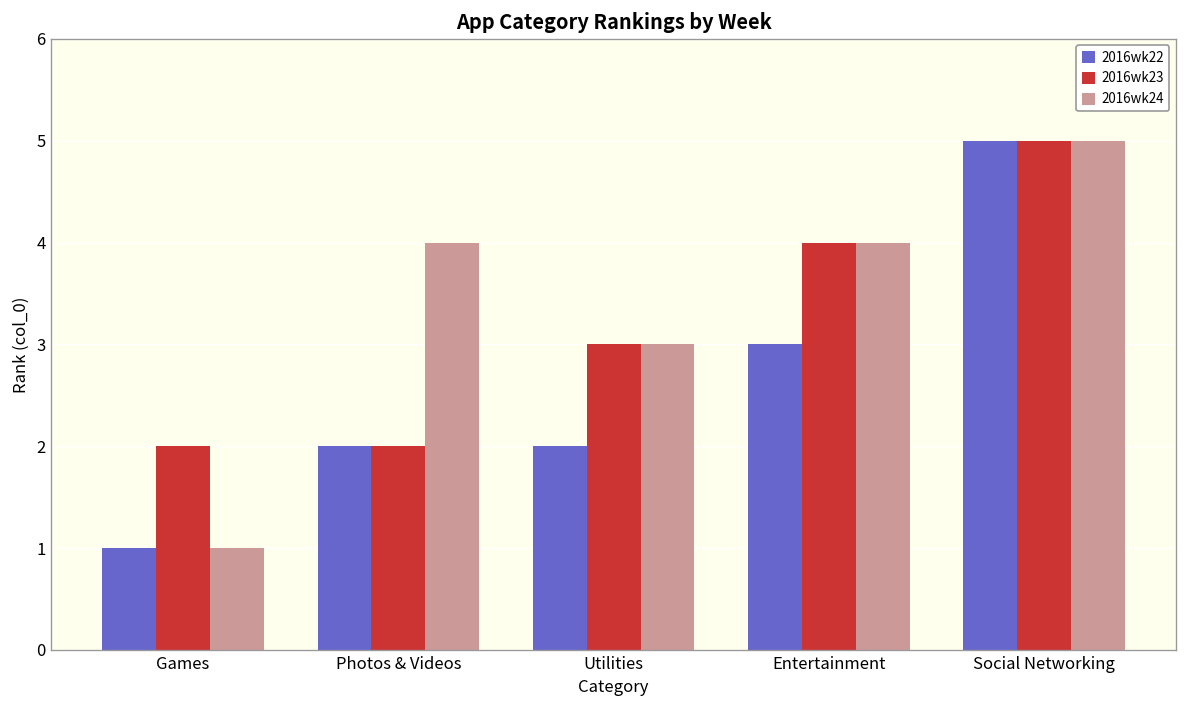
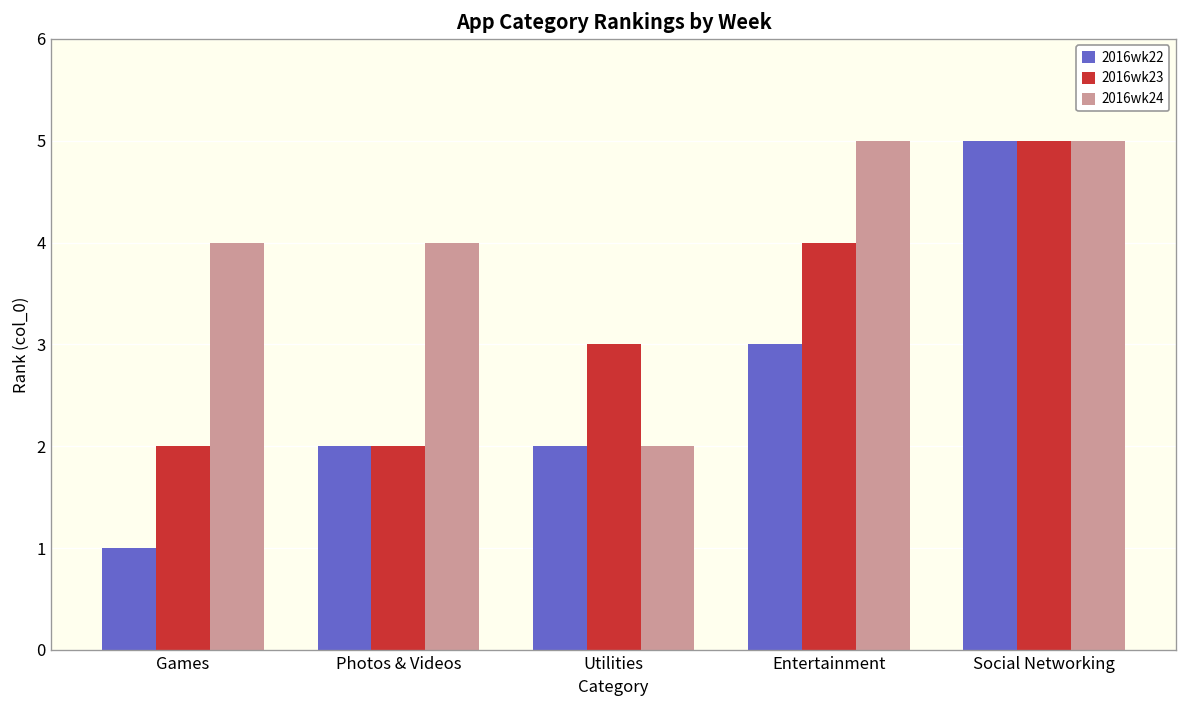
  {
    "2016wk22": {
      "Games": 1,
      "Photos & Videos": 2,
      "Utilities": 2,
      "Entertainment": 3,
      "Social Networking": 5
    },
    "2016wk23": {
      "Games": 2,
      "Photos & Videos": 2,
      "Utilities": 3,
      "Entertainment": 4,
      "Social Networking": 5
    },
    "2016wk24": {
-     "Games": 1,
+     "Games": 4,
      "Photos & Videos": 4,
-     "Utilities": 3,
-     "Entertainment": 4,
+     "Utilities": 2,
+     "Entertainment": 5,
      "Social Networking": 5
    }
  }
